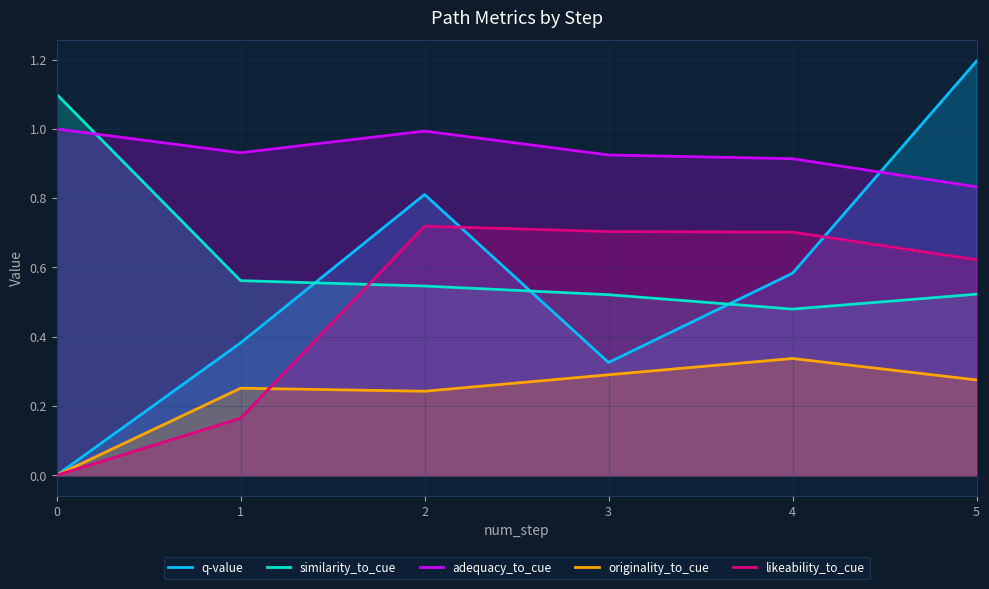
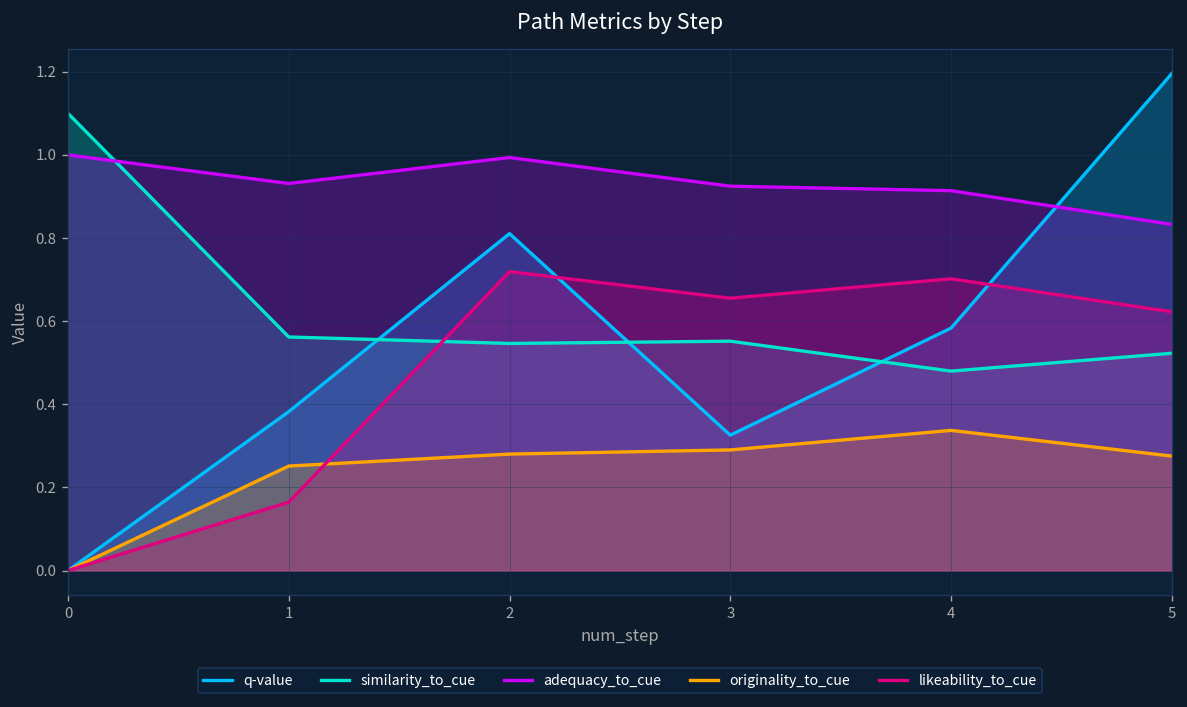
  {
    "q-value": {
      "1": 0.38,
      "2": 0.81,
      "3": 0.33,
      "4": 0.58,
      "5": 1.20
    },
    "similarity_to_cue": {
      "0": 1.10,
      "1": 0.56,
      "2": 0.55,
-     "3": 0.52,
+     "3": 0.55,
      "4": 0.48,
      "5": 0.52
    },
    "adequacy_to_cue": {
      "0": 1.00,
      "1": 0.93,
      "2": 0.99,
      "3": 0.92,
      "4": 0.91,
      "5": 0.83
    },
    "originality_to_cue": {
      "1": 0.25,
-     "2": 0.24,
+     "2": 0.28,
      "3": 0.29,
      "4": 0.34,
      "5": 0.28
    },
    "likeability_to_cue": {
      "1": 0.16,
      "2": 0.72,
-     "3": 0.70,
+     "3": 0.66,
      "4": 0.70,
      "5": 0.62
    }
  }
